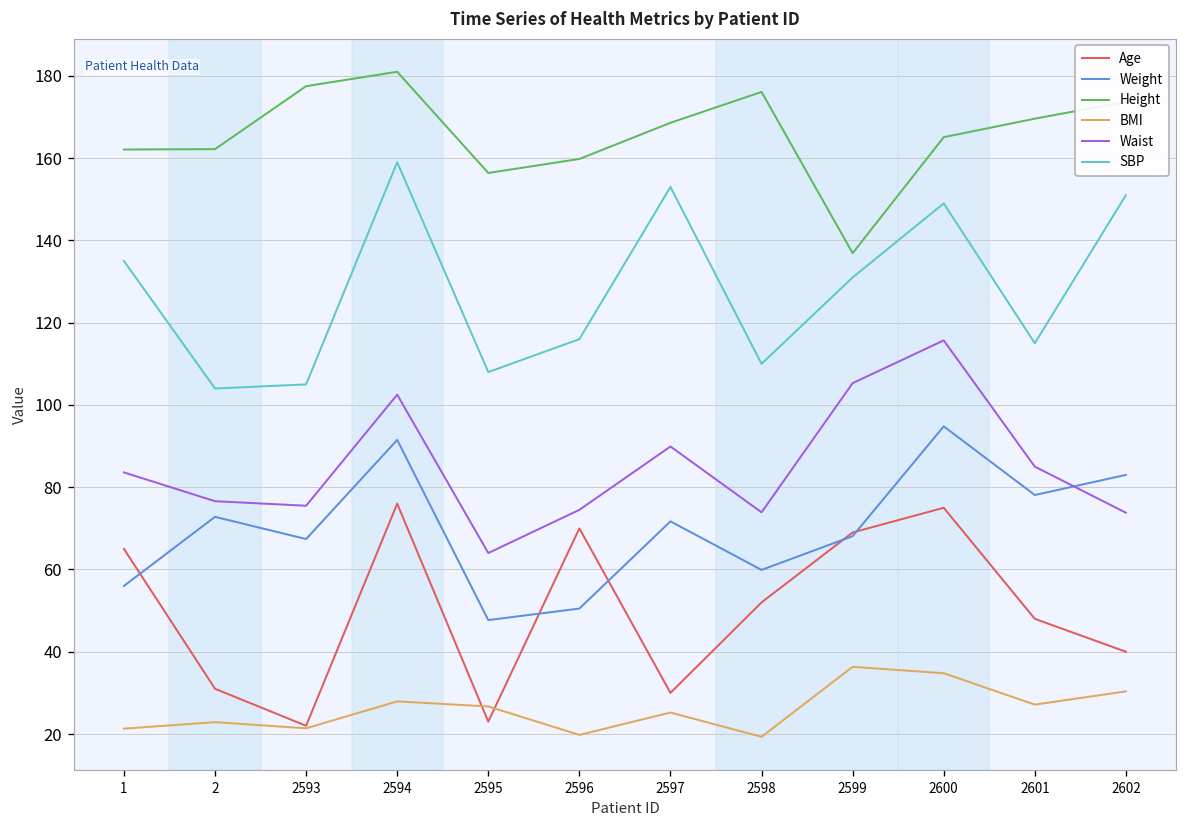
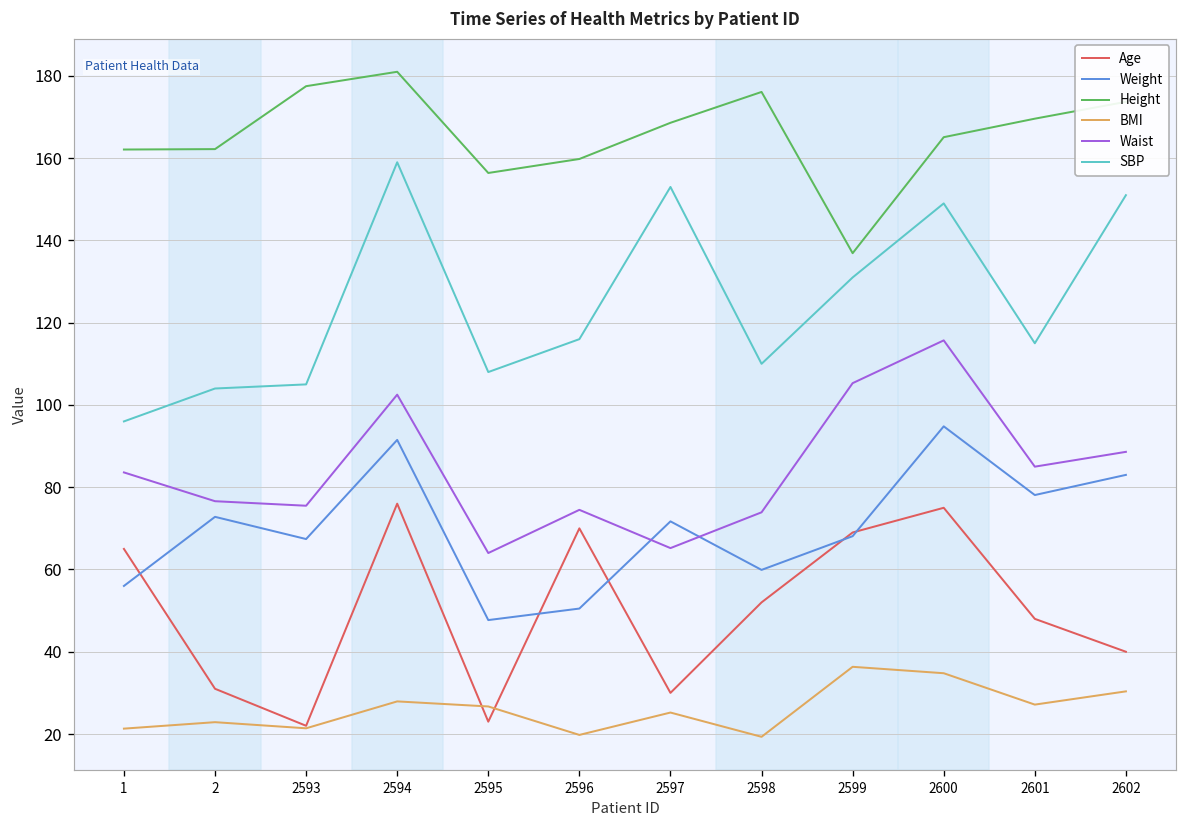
  {
    "Age": {
      "1": 65,
      "2": 31,
      "2594": 76,
      "2595": 23,
      "2596": 70,
      "2597": 30,
      "2598": 52,
      "2599": 69,
      "2600": 75,
      "2601": 48,
      "2602": 40
    },
    "Weight": {
      "1": 56,
      "2": 73,
      "2593": 67,
      "2594": 92,
      "2595": 48,
      "2596": 51,
      "2597": 72,
      "2598": 60,
      "2599": 68,
      "2600": 95,
      "2601": 78,
      "2602": 83
    },
    "Height": {
      "1": 162,
      "2": 162,
      "2593": 178,
      "2594": 181,
      "2595": 156,
      "2596": 160,
      "2597": 169,
      "2598": 176,
      "2599": 137,
      "2600": 165,
      "2601": 170
    },
    "BMI": {
      "1": 21,
      "2": 23,
      "2594": 28,
      "2595": 27,
      "2596": 20,
      "2597": 25,
      "2598": 19,
      "2599": 36,
      "2600": 35,
      "2601": 27,
      "2602": 30
    },
    "Waist": {
      "1": 84,
      "2": 77,
      "2593": 76,
      "2594": 103,
      "2595": 64,
      "2596": 75,
-     "2597": 90,
+     "2597": 65,
      "2598": 74,
      "2599": 105,
      "2600": 116,
      "2601": 85,
-     "2602": 74
+     "2602": 89
    },
    "SBP": {
-     "1": 135,
+     "1": 96,
      "2": 104,
      "2593": 105,
      "2594": 159,
      "2595": 108,
      "2596": 116,
      "2597": 153,
      "2598": 110,
      "2599": 131,
      "2600": 149,
      "2601": 115,
      "2602": 151
    }
  }
